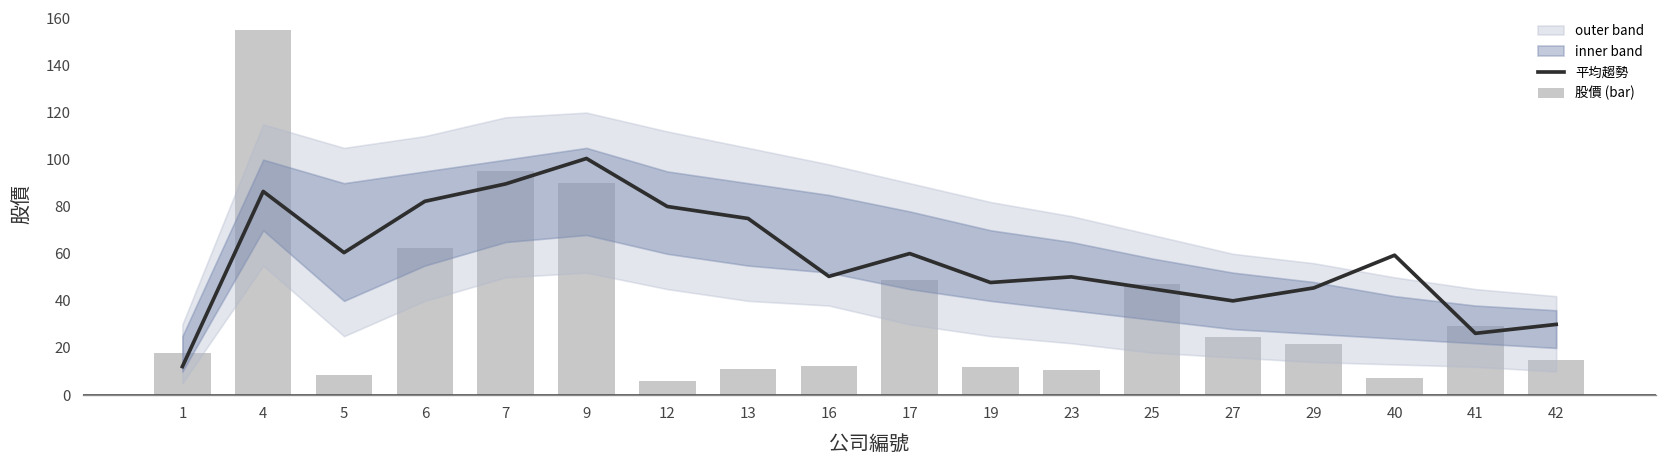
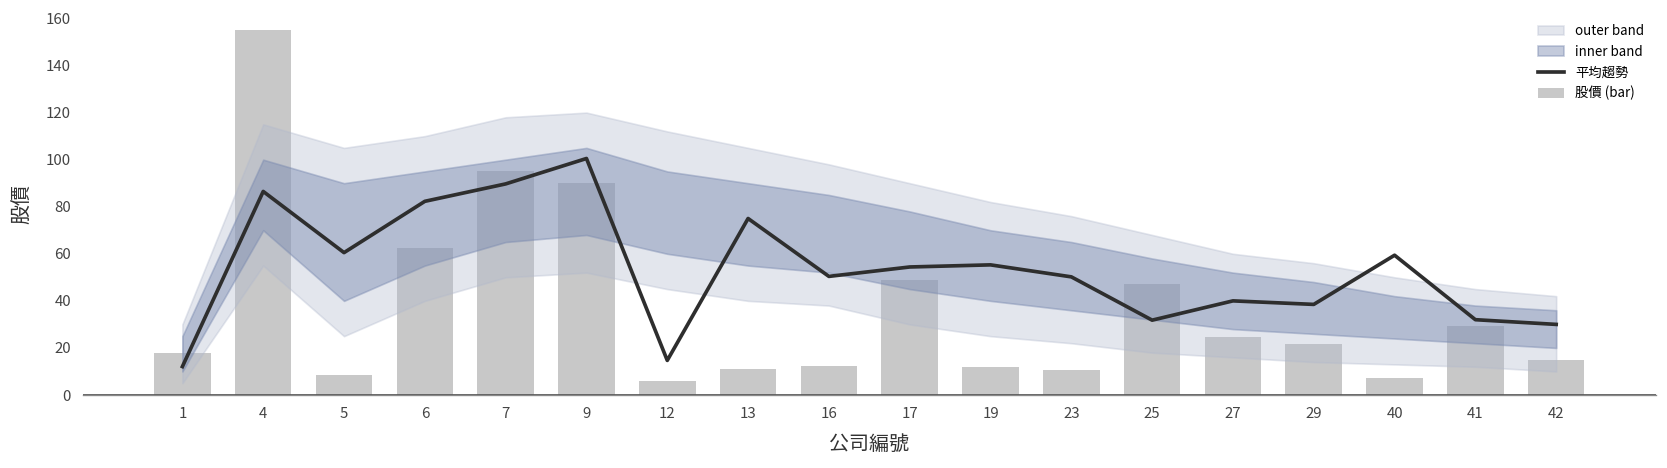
  {
    "平均趨勢": {
      "1": 12,
      "4": 87,
      "5": 61,
      "6": 82,
      "7": 90,
      "9": 101,
-     "12": 80,
+     "12": 15,
      "13": 75,
      "16": 50,
-     "17": 60,
-     "19": 48,
+     "17": 54,
+     "19": 55,
      "23": 50,
-     "25": 45,
+     "25": 32,
      "27": 40,
-     "29": 46,
+     "29": 39,
      "40": 59,
-     "41": 26,
+     "41": 32,
      "42": 30
    }
  }
